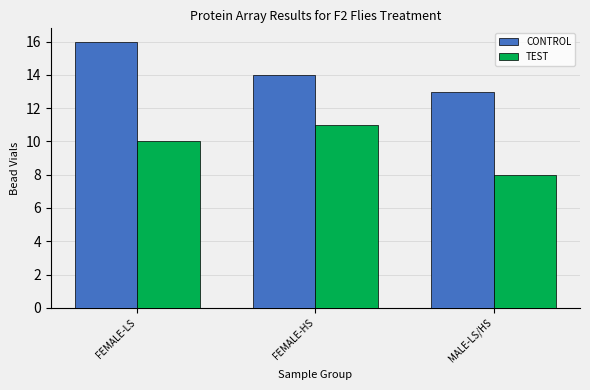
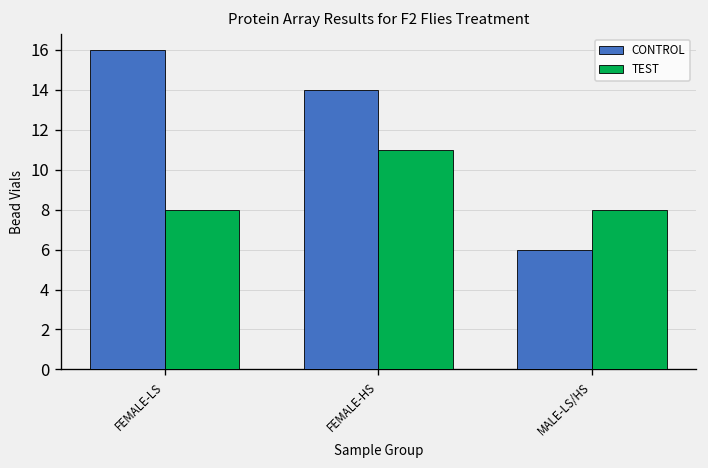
  {
    "CONTROL": {
      "FEMALE-LS": 16,
      "FEMALE-HS": 14,
-     "MALE-LS/HS": 13
+     "MALE-LS/HS": 6
    },
    "TEST": {
-     "FEMALE-LS": 10,
+     "FEMALE-LS": 8,
      "FEMALE-HS": 11,
      "MALE-LS/HS": 8
    }
  }
